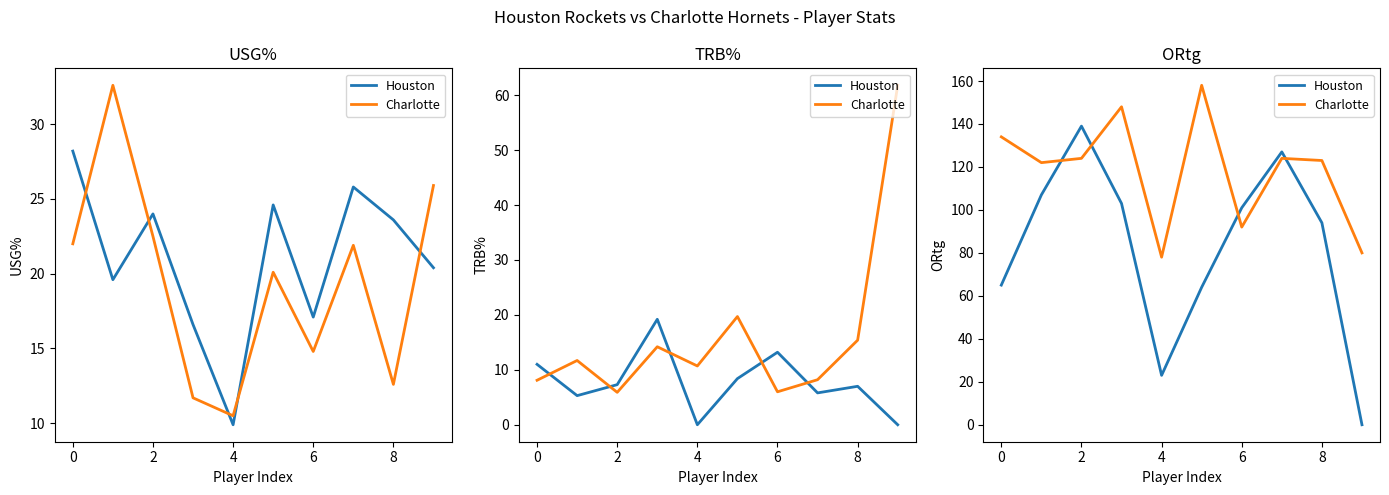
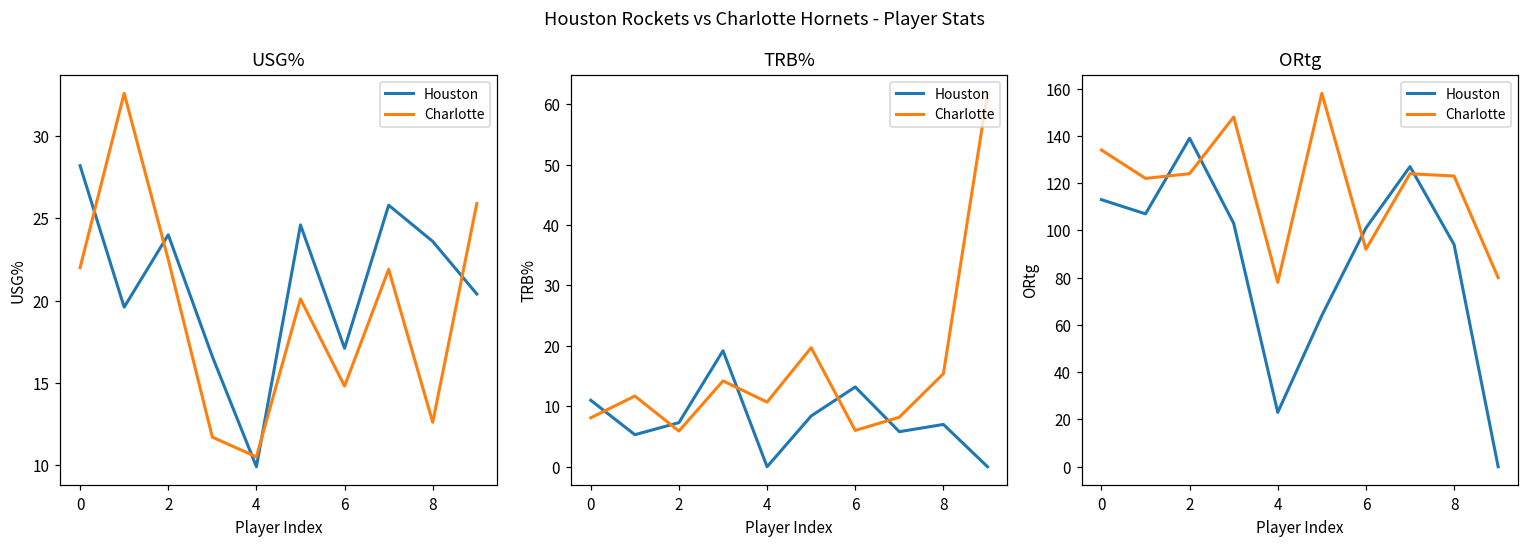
  {
    "USG%": {
      "Houston": {
        "0": 28.2,
        "2": 24.0,
        "4": 9.9,
        "6": 17.1,
        "8": 23.6
      },
      "Charlotte": {
        "0": 22.0,
        "2": 22.5,
        "4": 10.5,
        "6": 14.8,
        "8": 12.6
      }
    },
    "TRB%": {
      "Houston": {
        "0": 11,
        "2": 7,
        "4": 0,
        "6": 13,
        "8": 7
      },
      "Charlotte": {
        "0": 8,
        "2": 6,
        "4": 11,
        "6": 6,
        "8": 15
      }
    },
    "ORtg": {
      "Houston": {
-       "0": 65,
+       "0": 113,
        "2": 139,
        "4": 23,
        "6": 101,
        "8": 94
      },
      "Charlotte": {
        "0": 134,
        "2": 124,
        "4": 78,
        "6": 92,
        "8": 123
      }
    }
  }
